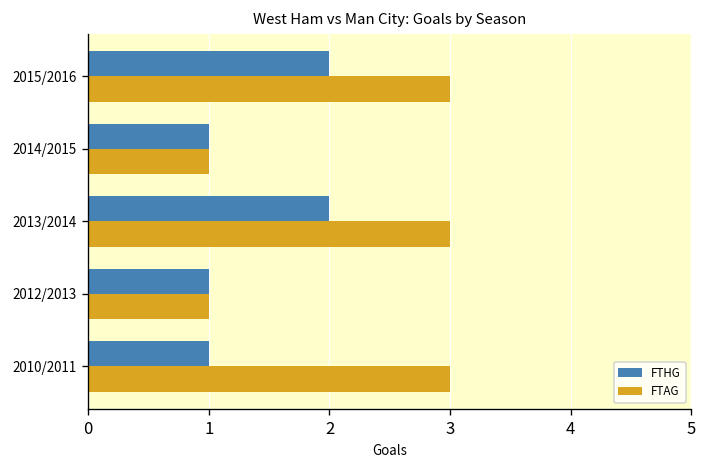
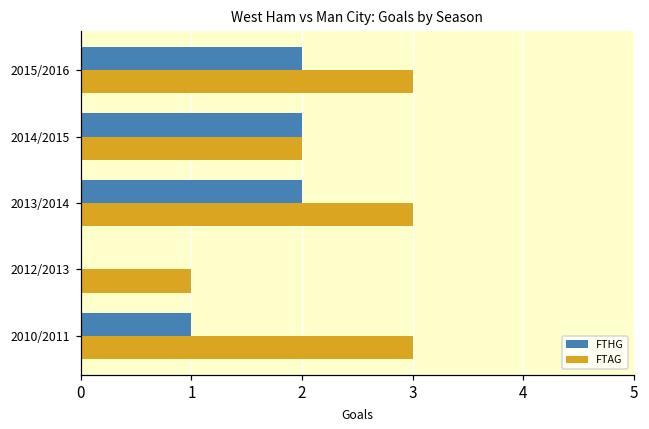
  {
    "FTHG": {
      "2015/2016": 2,
-     "2014/2015": 1,
+     "2014/2015": 2,
      "2013/2014": 2,
-     "2012/2013": 1,
+     "2012/2013": 0,
      "2010/2011": 1
    },
    "FTAG": {
      "2015/2016": 3,
-     "2014/2015": 1,
+     "2014/2015": 2,
      "2013/2014": 3,
      "2012/2013": 1,
      "2010/2011": 3
    }
  }
